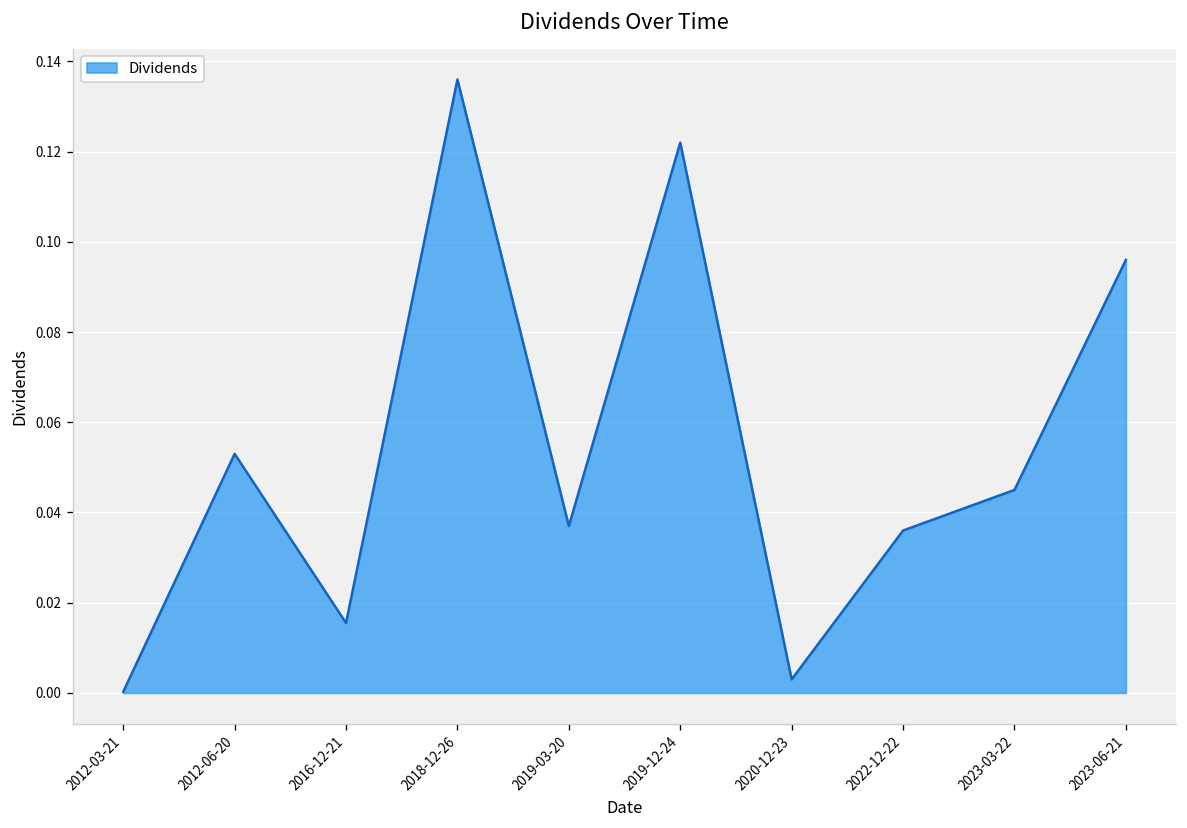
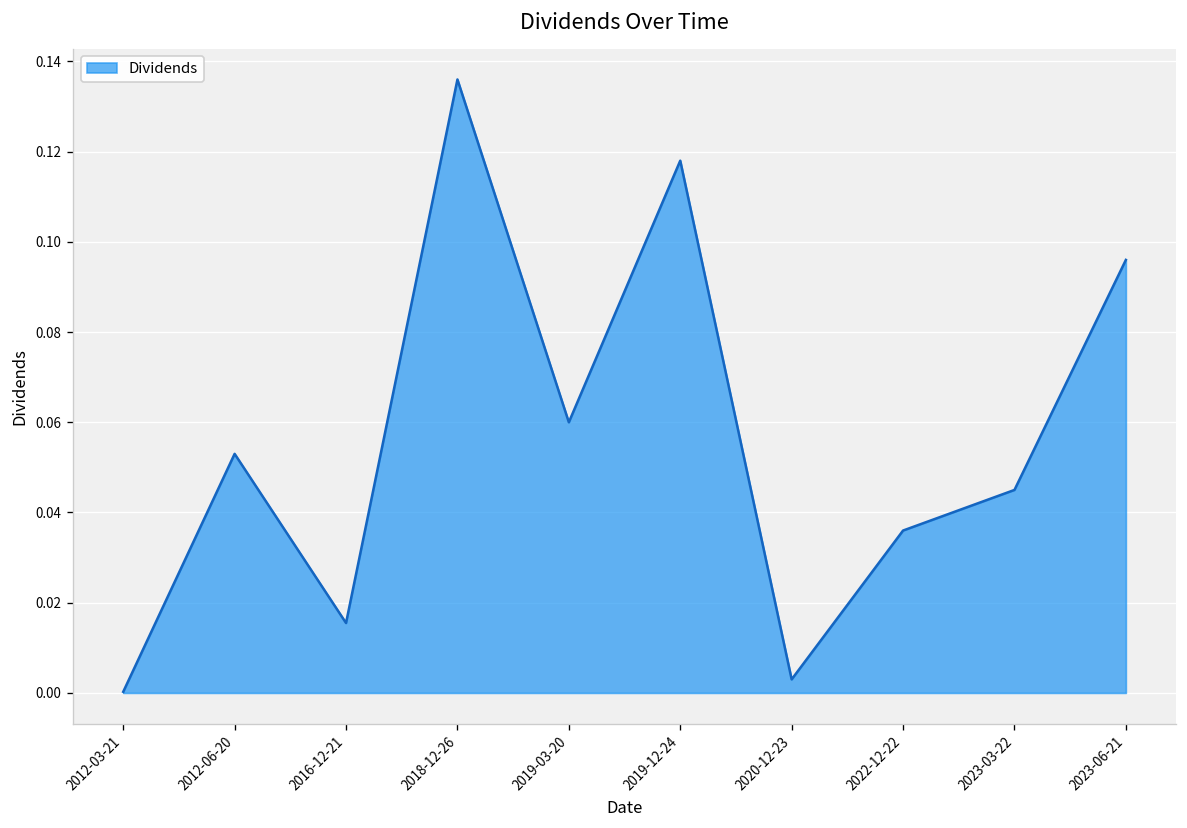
  {
    "2012-03-21": 0.000,
    "2012-06-20": 0.053,
    "2016-12-21": 0.016,
    "2018-12-26": 0.136,
-   "2019-03-20": 0.037,
-   "2019-12-24": 0.122,
+   "2019-03-20": 0.060,
+   "2019-12-24": 0.118,
    "2020-12-23": 0.003,
    "2022-12-22": 0.036,
    "2023-03-22": 0.045,
    "2023-06-21": 0.096
  }
